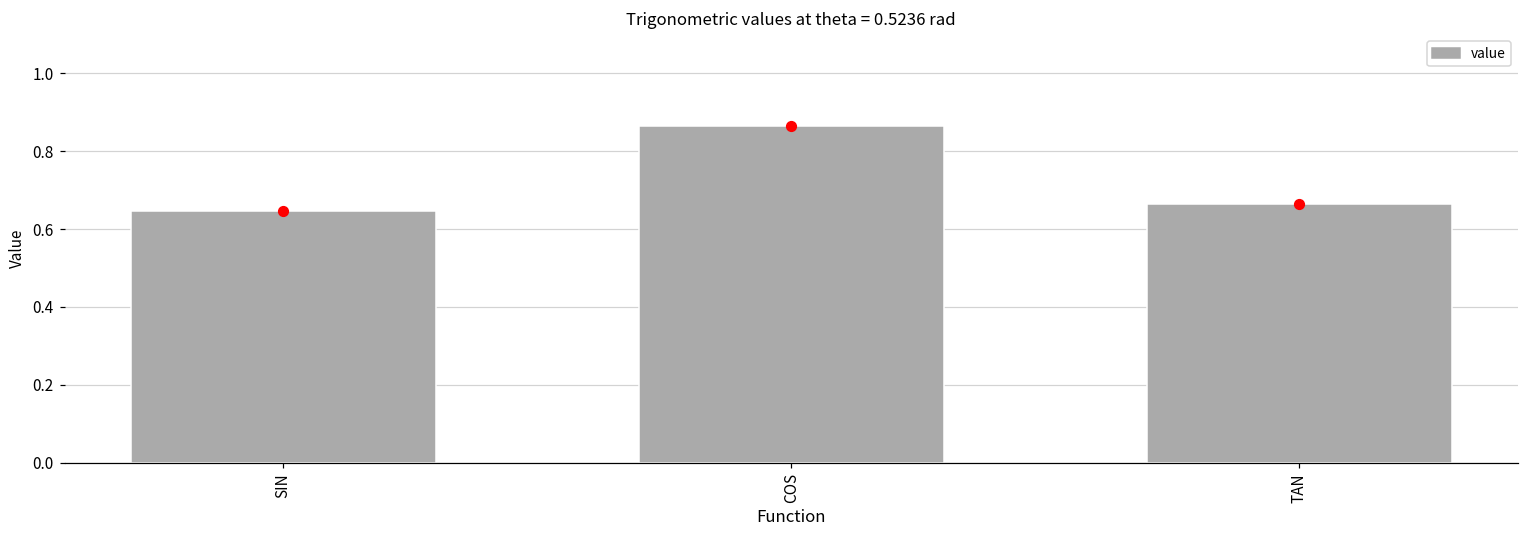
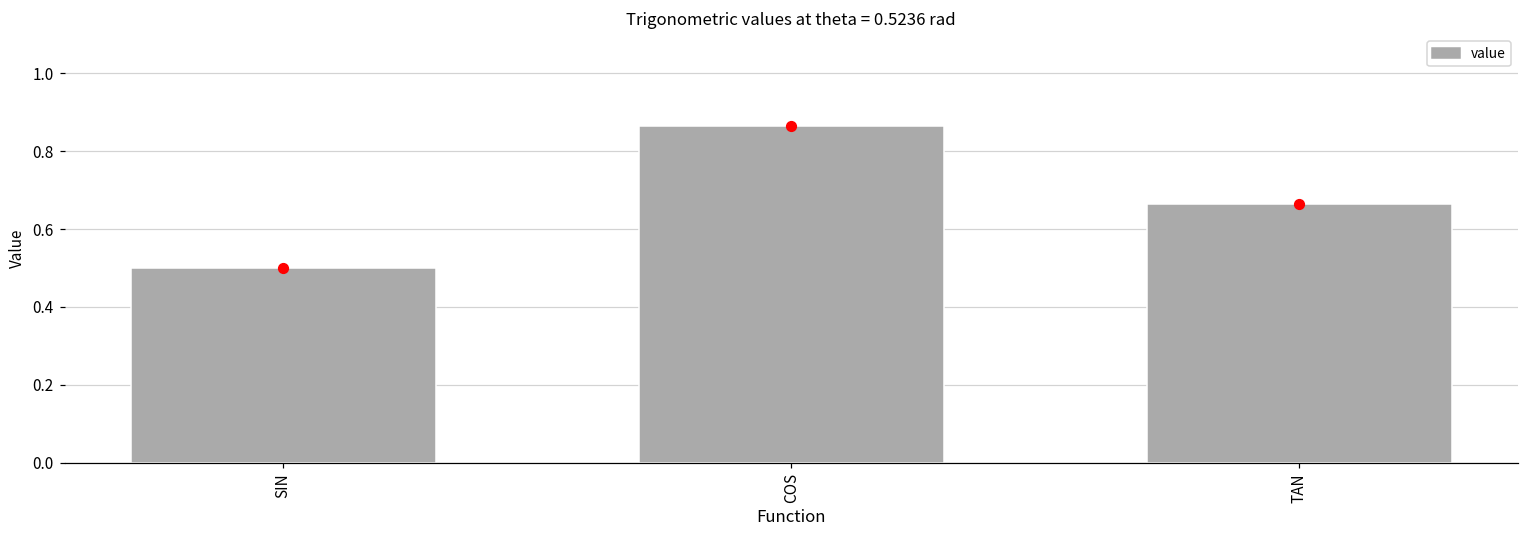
  {
-   "SIN": 0.65,
+   "SIN": 0.50,
    "COS": 0.87,
    "TAN": 0.67
  }
